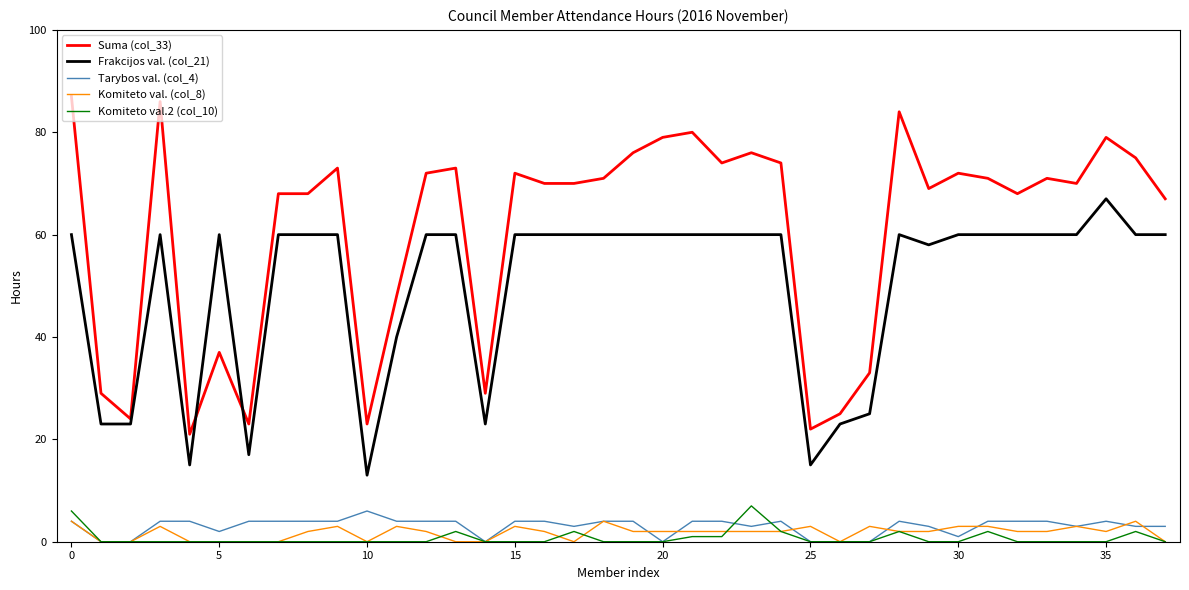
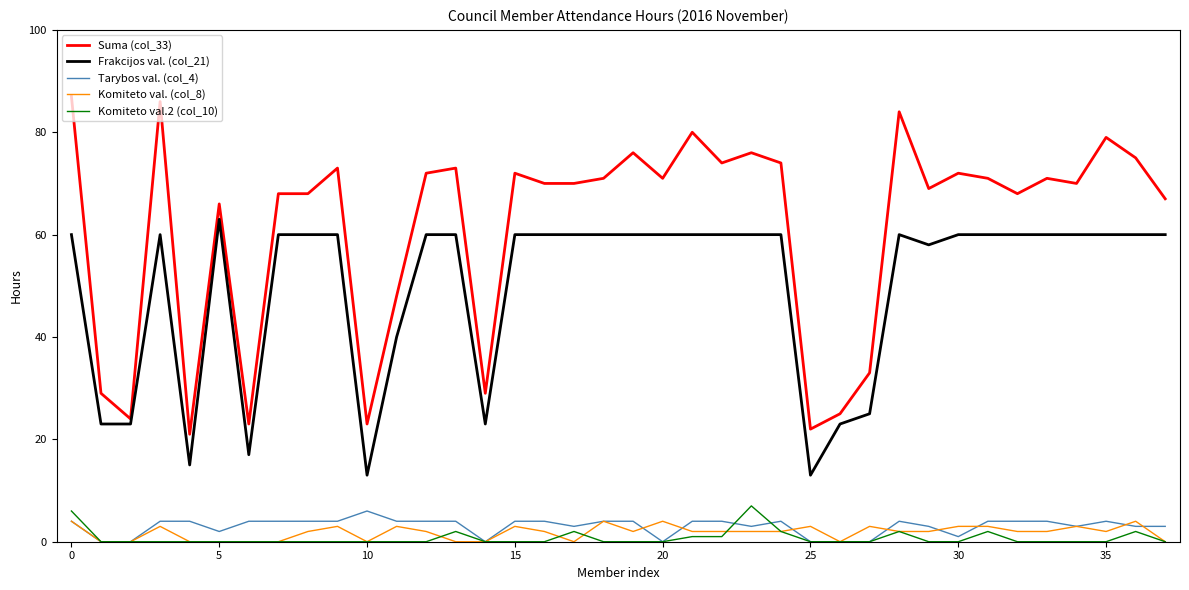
  {
    "Suma (col_33)": {
-     "5": 37,
+     "5": 66,
      "10": 23,
      "15": 72,
-     "20": 79,
+     "20": 71,
      "25": 22,
      "30": 72,
      "35": 79
    },
    "Frakcijos val. (col_21)": {
      "0": 60,
-     "5": 60,
+     "5": 63,
      "10": 13,
      "15": 60,
      "20": 60,
-     "25": 15,
+     "25": 13,
      "30": 60,
-     "35": 67
+     "35": 60
    },
    "Tarybos val. (col_4)": {
      "5": 2,
      "10": 6,
      "15": 4,
      "30": 1,
      "35": 4
    },
    "Komiteto val. (col_8)": {
      "15": 3,
-     "20": 2,
+     "20": 4,
      "25": 3,
      "30": 3,
      "35": 2
    },
    "Komiteto val.2 (col_10)": {
      "0": 6,
      "15": 0,
      "30": 0,
      "35": 0
    }
  }
